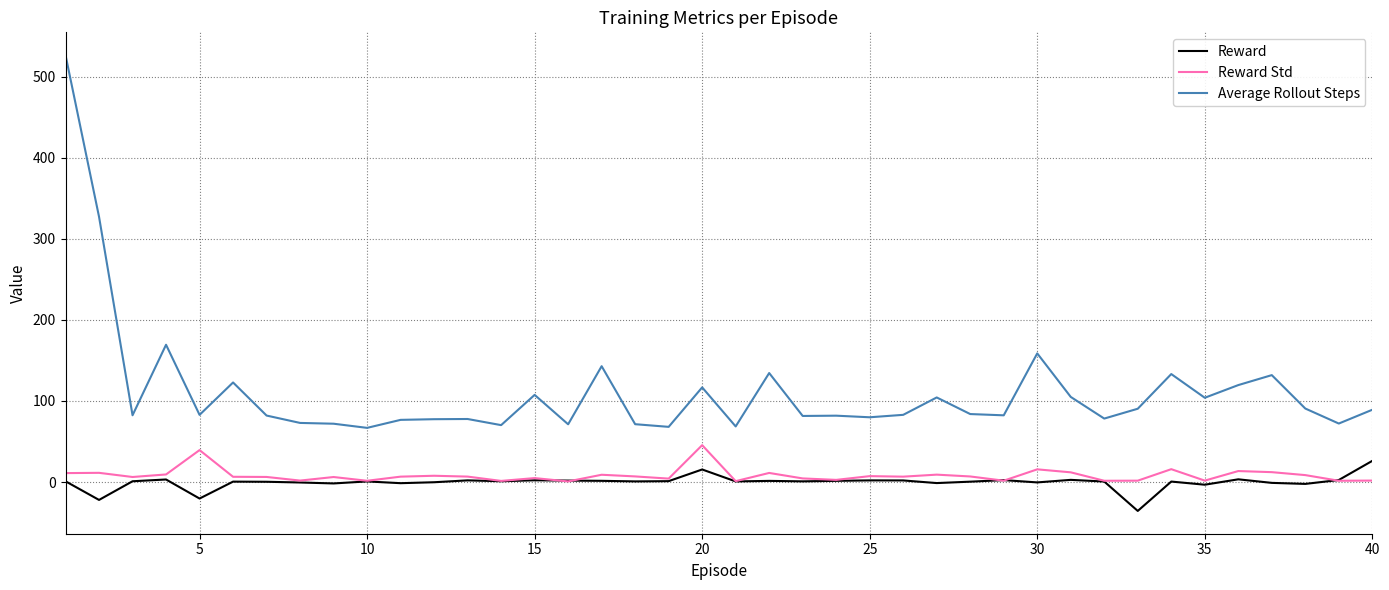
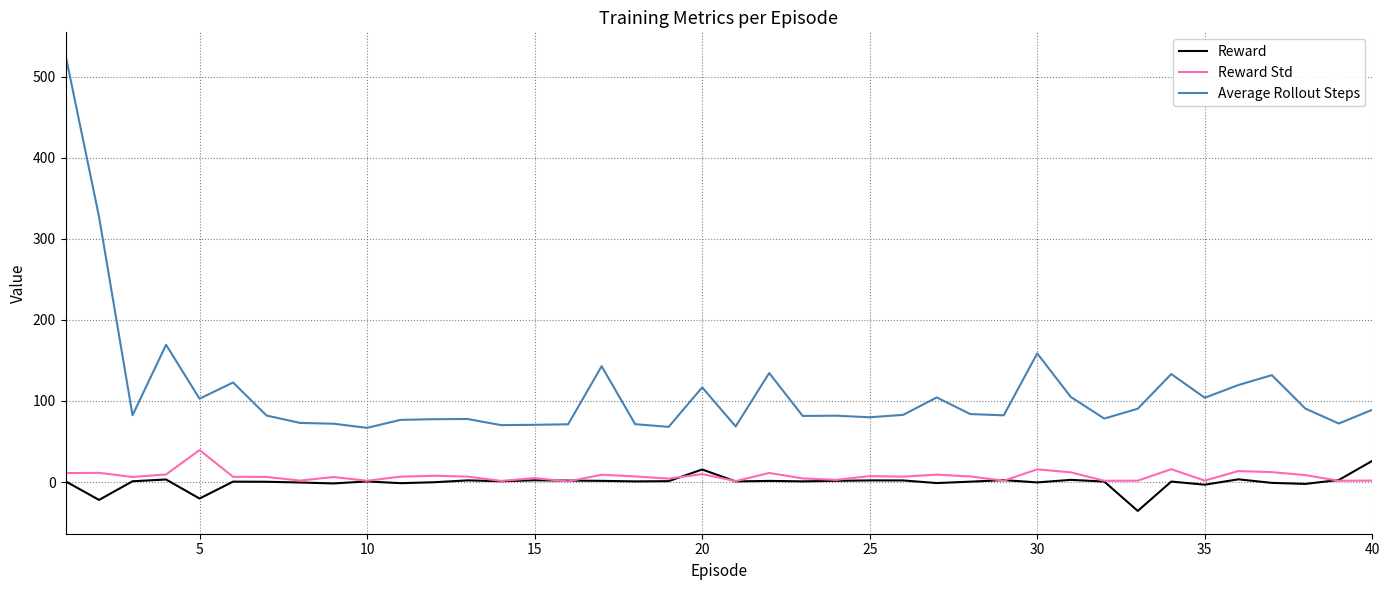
  {
    "Reward": {
      "5": -20,
      "20": 20,
      "25": 0,
      "30": 0,
      "35": 0,
      "40": 30
    },
    "Reward Std": {
      "5": 40,
-     "20": 50,
+     "20": 10,
      "25": 10,
      "30": 20,
      "35": 0,
      "40": 0
    },
    "Average Rollout Steps": {
-     "5": 80,
+     "5": 100,
      "10": 70,
-     "15": 110,
+     "15": 70,
      "20": 120,
      "25": 80,
      "30": 160,
      "35": 100,
      "40": 90
    }
  }
